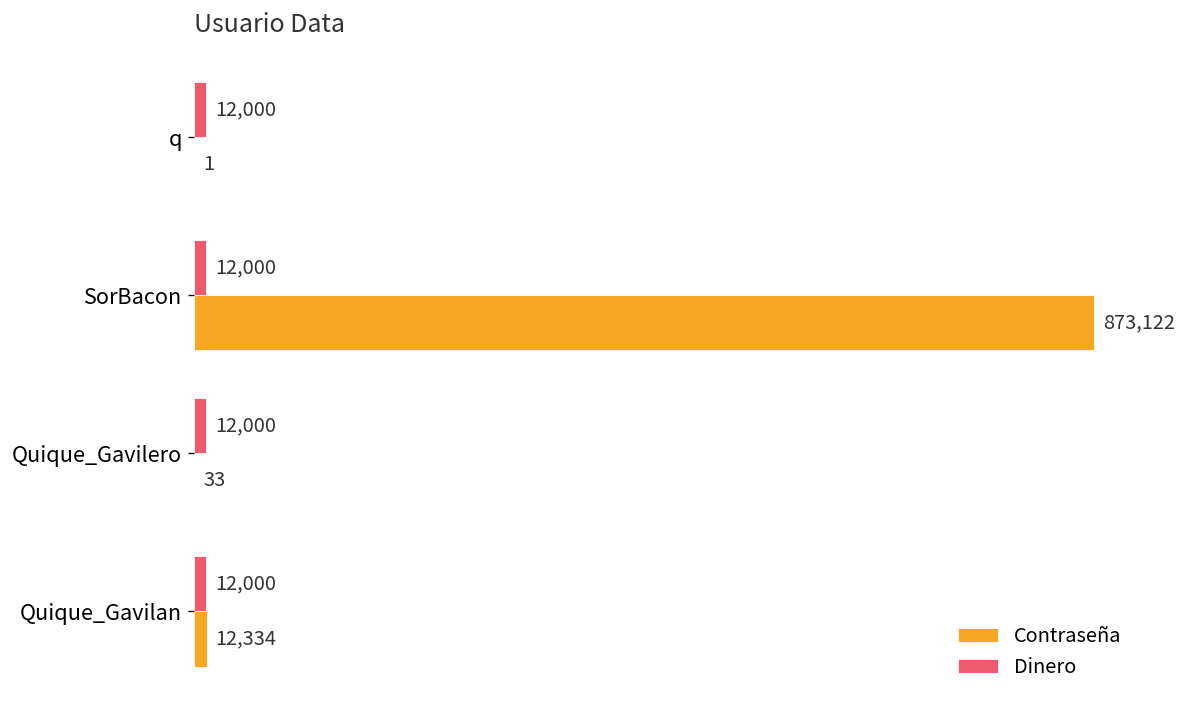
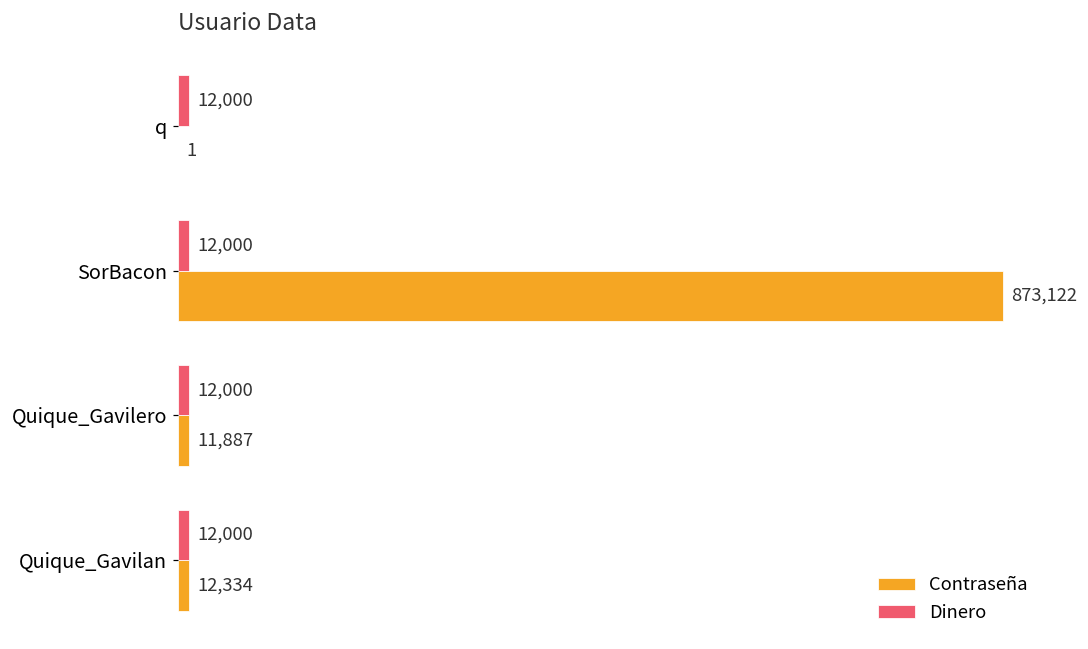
  {
    "Contraseña": {
      "q": "1",
      "SorBacon": "873,122",
-     "Quique_Gavilero": "33",
+     "Quique_Gavilero": "11,887",
      "Quique_Gavilan": "12,334"
    },
    "Dinero": {
      "q": "12,000",
      "SorBacon": "12,000",
      "Quique_Gavilero": "12,000",
      "Quique_Gavilan": "12,000"
    }
  }
